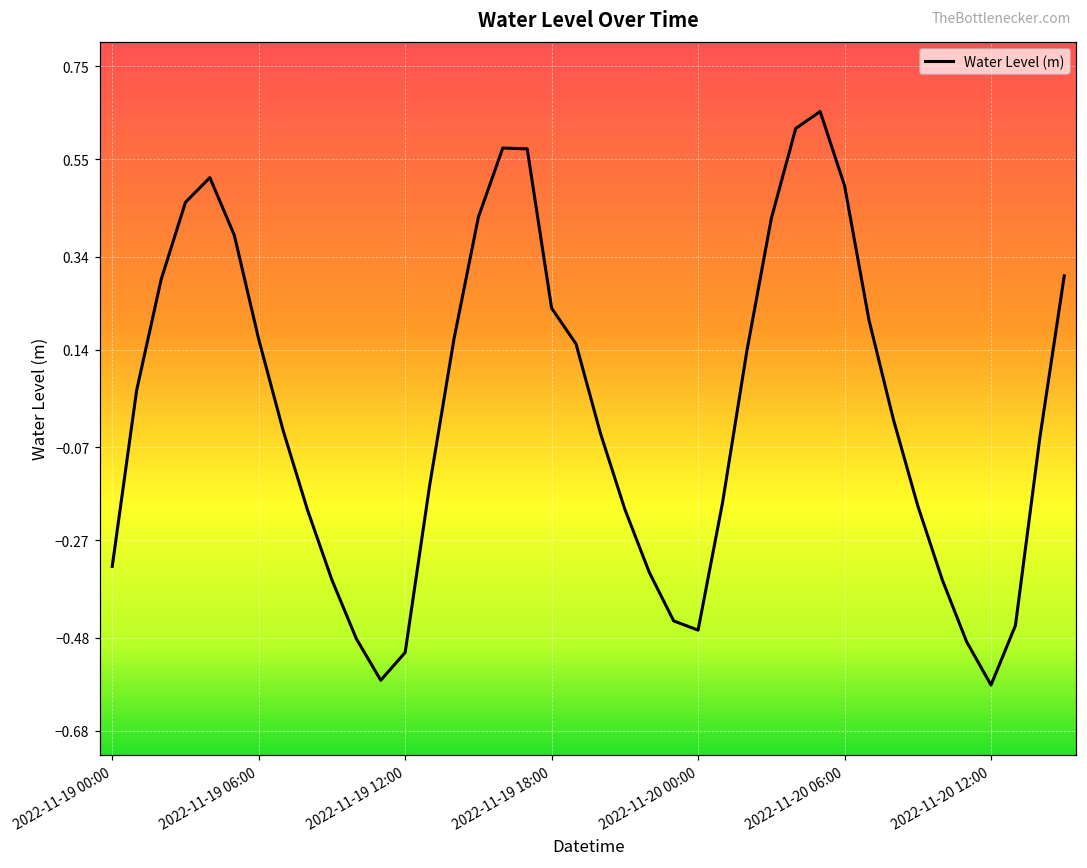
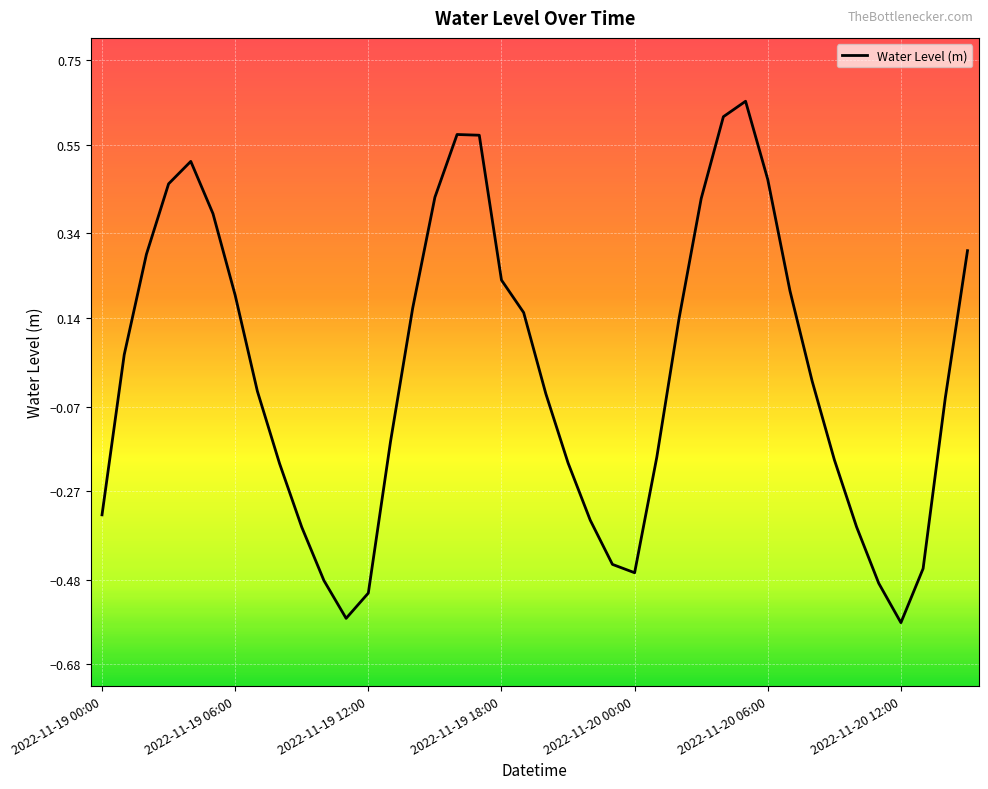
  {
    "2022-11-19 00:00": -0.33,
-   "2022-11-19 06:00": 0.16,
+   "2022-11-19 06:00": 0.19,
    "2022-11-19 12:00": -0.51,
    "2022-11-19 18:00": 0.23,
    "2022-11-20 00:00": -0.46,
-   "2022-11-20 06:00": 0.49,
+   "2022-11-20 06:00": 0.47,
    "2022-11-20 12:00": -0.58
  }
